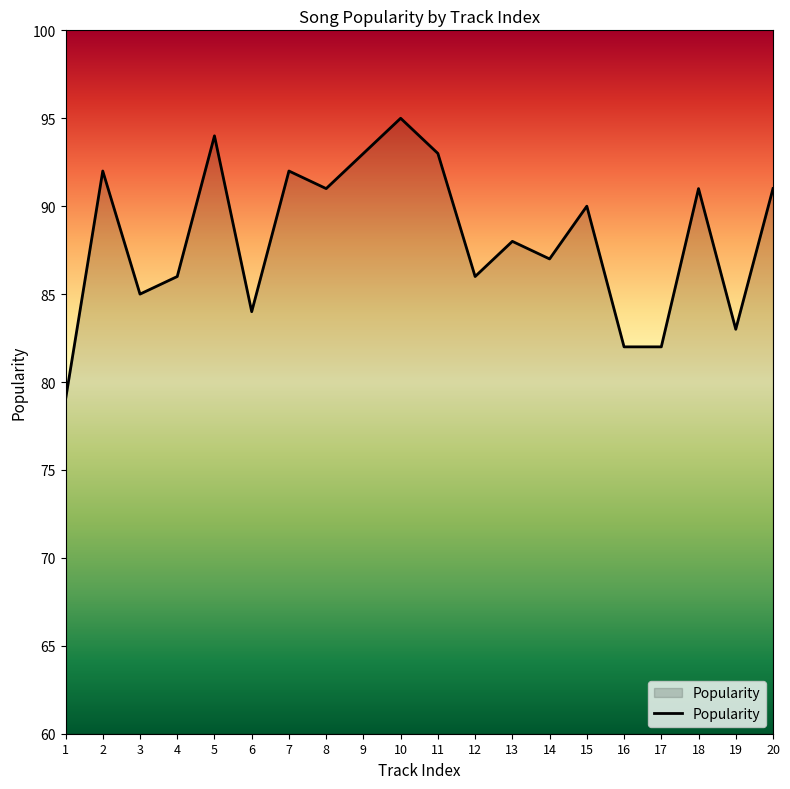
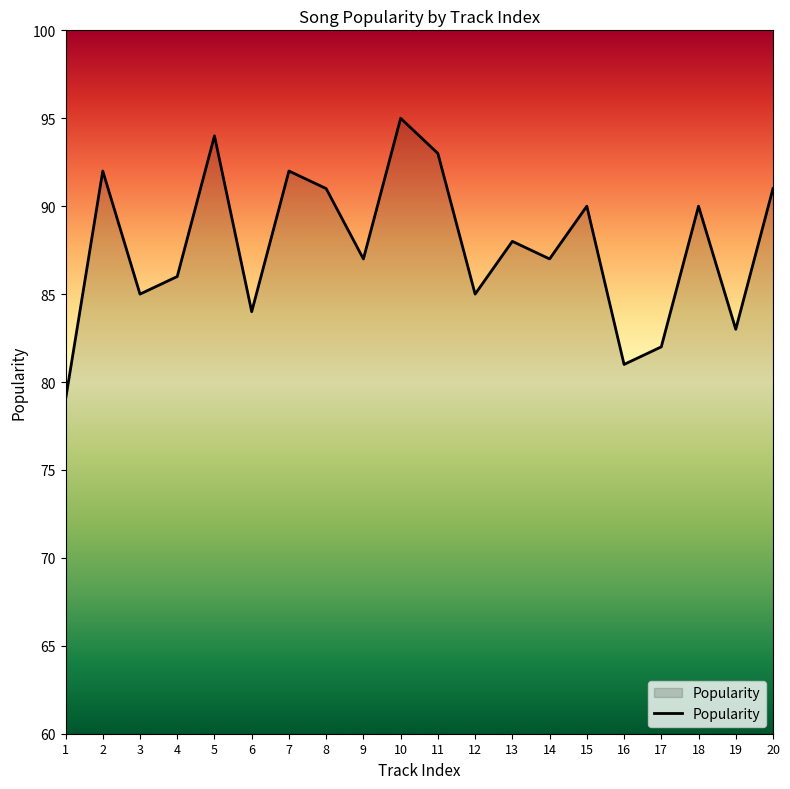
  {
    "1": 79,
    "2": 92,
    "3": 85,
    "4": 86,
    "5": 94,
    "6": 84,
    "7": 92,
    "8": 91,
-   "9": 93,
+   "9": 87,
    "10": 95,
    "11": 93,
-   "12": 86,
+   "12": 85,
    "13": 88,
    "14": 87,
    "15": 90,
-   "16": 82,
+   "16": 81,
    "17": 82,
-   "18": 91,
+   "18": 90,
    "19": 83,
    "20": 91
  }
